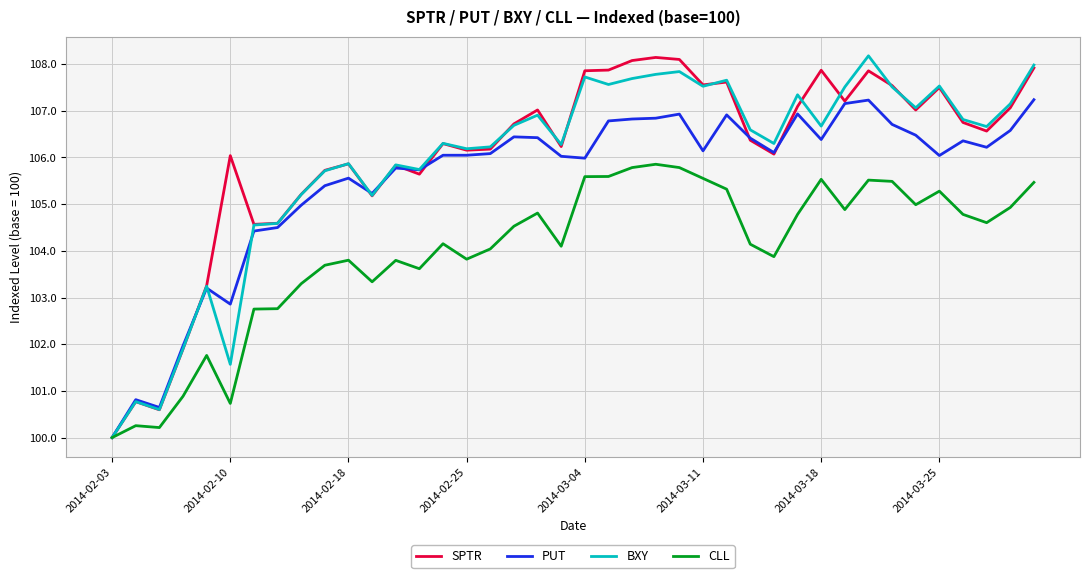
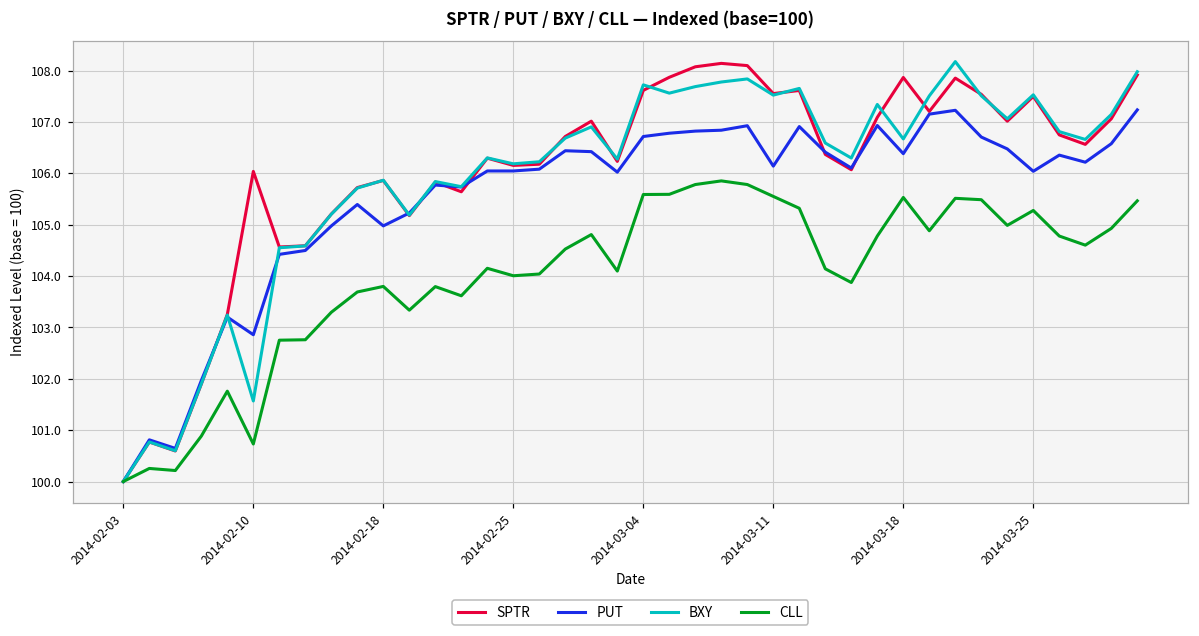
  {
    "SPTR": {
      "2014-02-10": 106.0,
-     "2014-03-04": 107.9,
+     "2014-03-04": 107.6,
      "2014-03-18": 107.9
    },
    "PUT": {
      "2014-02-10": 102.9,
-     "2014-02-18": 105.6,
+     "2014-02-18": 105.0,
      "2014-02-25": 106.0,
-     "2014-03-04": 106.0,
+     "2014-03-04": 106.7,
      "2014-03-11": 106.1,
      "2014-03-18": 106.4,
      "2014-03-25": 106.0
    },
    "BXY": {
      "2014-02-10": 101.6,
      "2014-03-04": 107.7,
      "2014-03-18": 106.7
    },
    "CLL": {
      "2014-02-10": 100.7,
      "2014-02-18": 103.8,
-     "2014-02-25": 103.8,
+     "2014-02-25": 104.0,
      "2014-03-04": 105.6,
      "2014-03-11": 105.6,
      "2014-03-18": 105.5,
      "2014-03-25": 105.3
    }
  }
